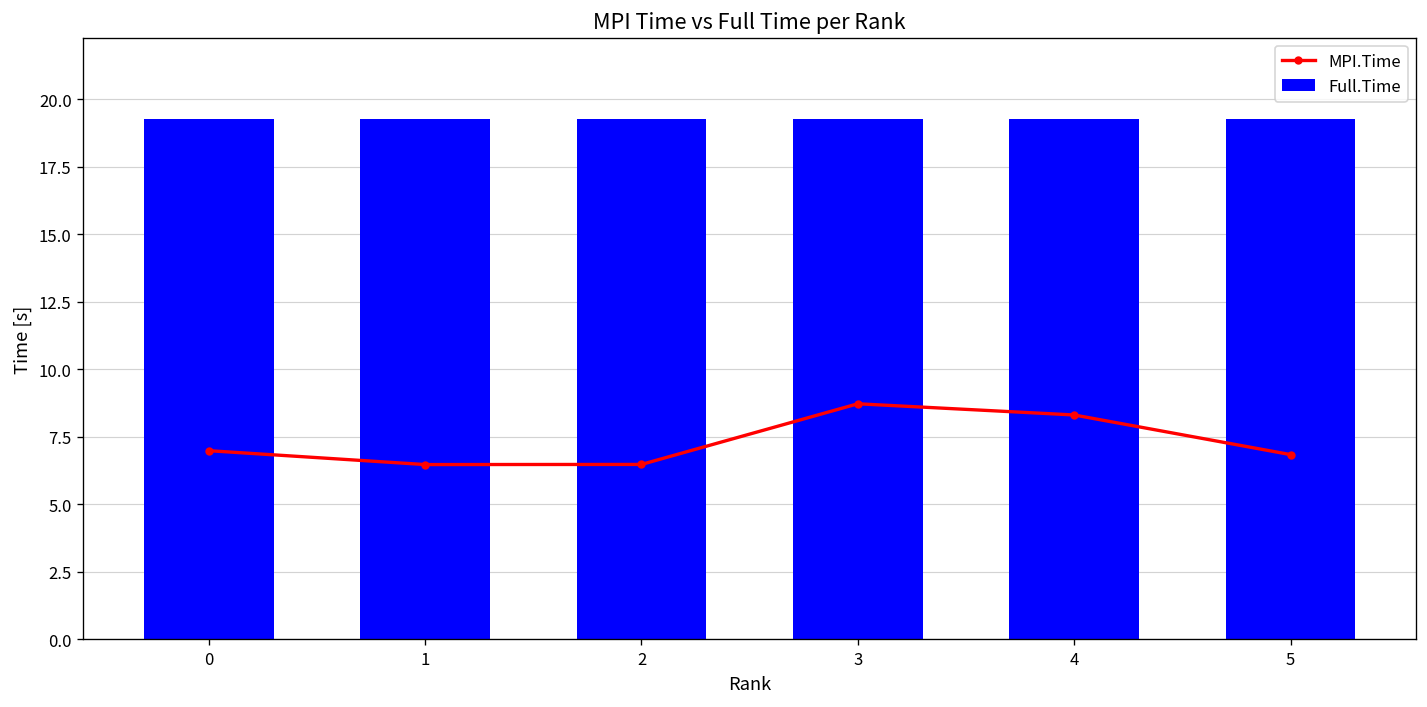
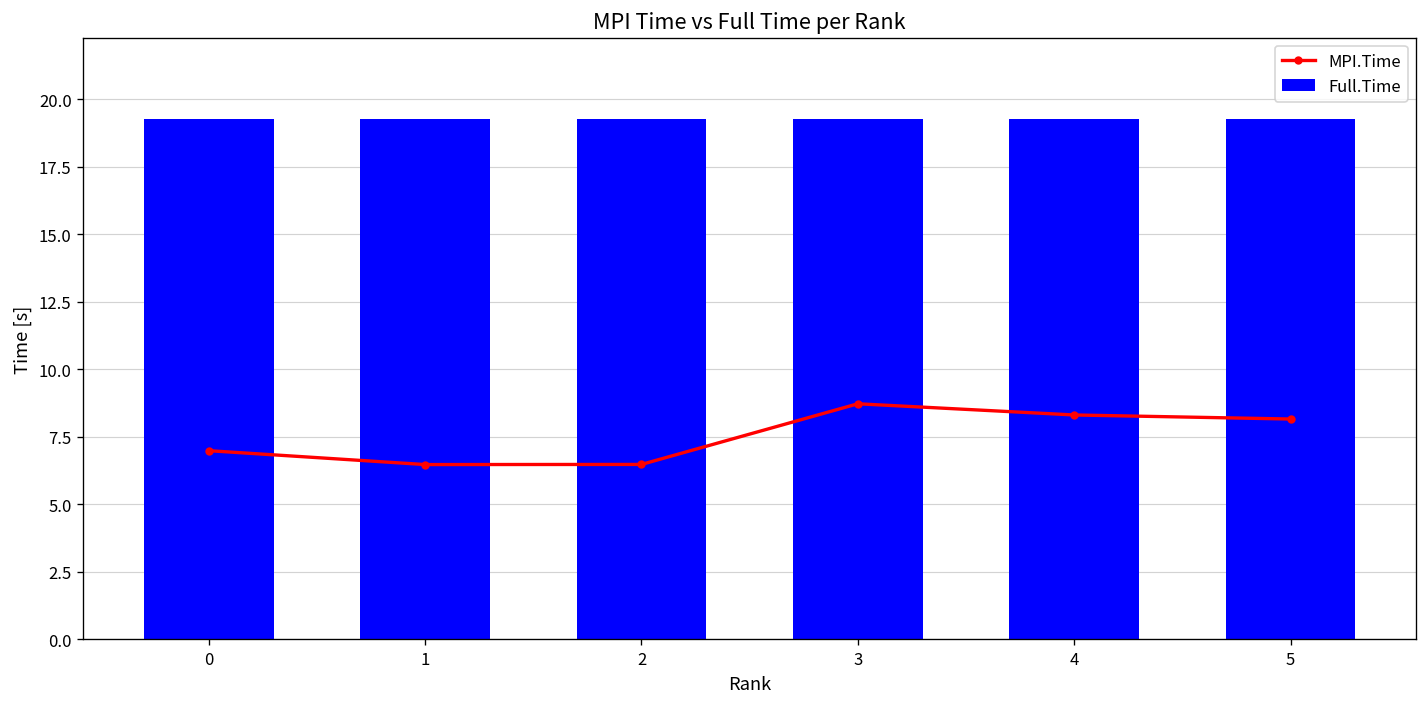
  {
    "MPI.Time": {
      "0": 7.0,
      "1": 6.5,
      "2": 6.5,
      "3": 8.7,
      "4": 8.3,
-     "5": 6.8
+     "5": 8.2
    },
    "Full.Time": {
      "0": 19.3,
      "1": 19.3,
      "2": 19.3,
      "3": 19.3,
      "4": 19.3,
      "5": 19.3
    }
  }
